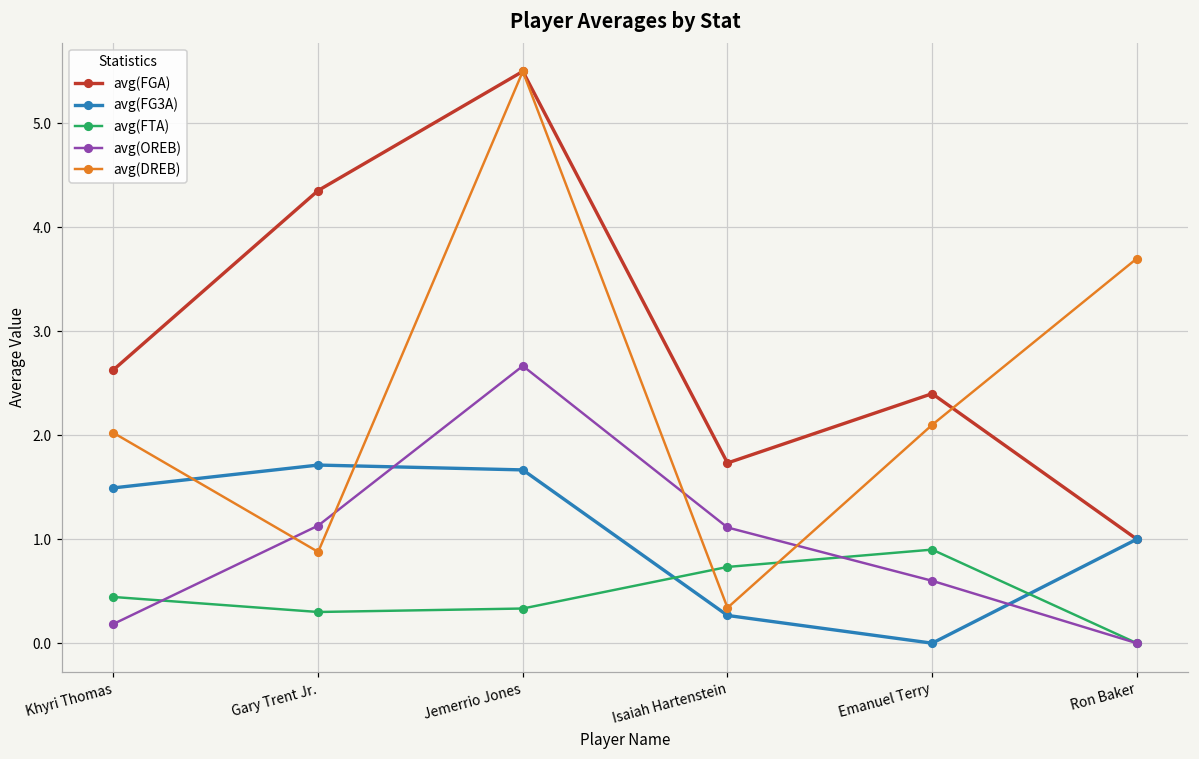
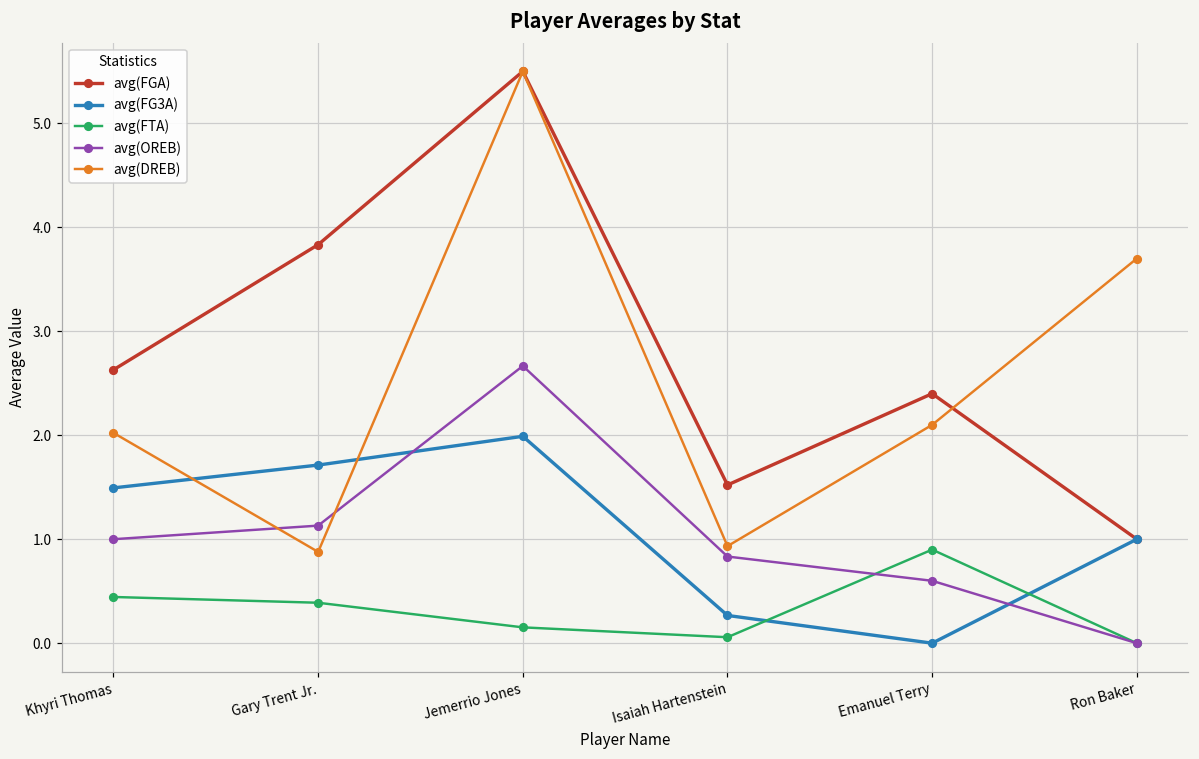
  {
    "avg(FGA)": {
      "Khyri Thomas": 2.6,
-     "Gary Trent Jr.": 4.4,
-     "Isaiah Hartenstein": 1.7,
+     "Gary Trent Jr.": 3.8,
+     "Isaiah Hartenstein": 1.5,
      "Emanuel Terry": 2.4
    },
    "avg(FG3A)": {
      "Khyri Thomas": 1.5,
      "Gary Trent Jr.": 1.7,
-     "Jemerrio Jones": 1.7,
+     "Jemerrio Jones": 2.0,
      "Isaiah Hartenstein": 0.3,
      "Emanuel Terry": 0.0
    },
    "avg(FTA)": {
      "Khyri Thomas": 0.4,
-     "Gary Trent Jr.": 0.3,
-     "Jemerrio Jones": 0.3,
-     "Isaiah Hartenstein": 0.7,
+     "Gary Trent Jr.": 0.4,
+     "Jemerrio Jones": 0.2,
+     "Isaiah Hartenstein": 0.1,
      "Emanuel Terry": 0.9
    },
    "avg(OREB)": {
-     "Khyri Thomas": 0.2,
+     "Khyri Thomas": 1.0,
      "Gary Trent Jr.": 1.1,
      "Jemerrio Jones": 2.7,
-     "Isaiah Hartenstein": 1.1,
+     "Isaiah Hartenstein": 0.8,
      "Emanuel Terry": 0.6
    },
    "avg(DREB)": {
      "Khyri Thomas": 2.0,
      "Gary Trent Jr.": 0.9,
-     "Isaiah Hartenstein": 0.3,
+     "Isaiah Hartenstein": 0.9,
      "Emanuel Terry": 2.1,
      "Ron Baker": 3.7
    }
  }
